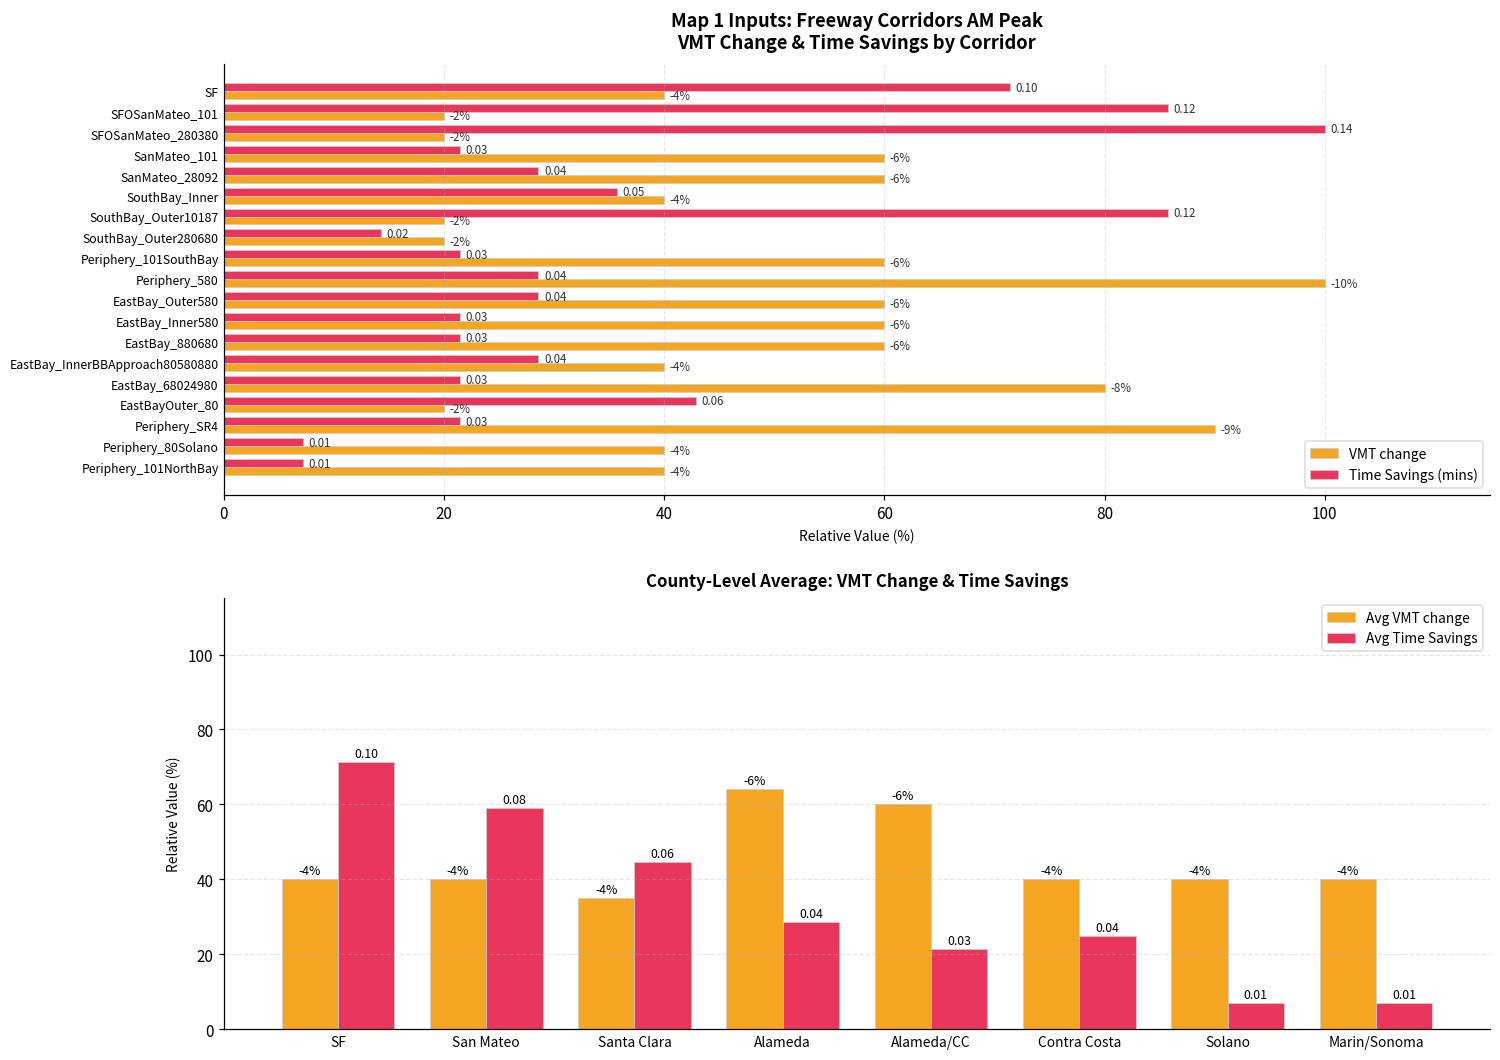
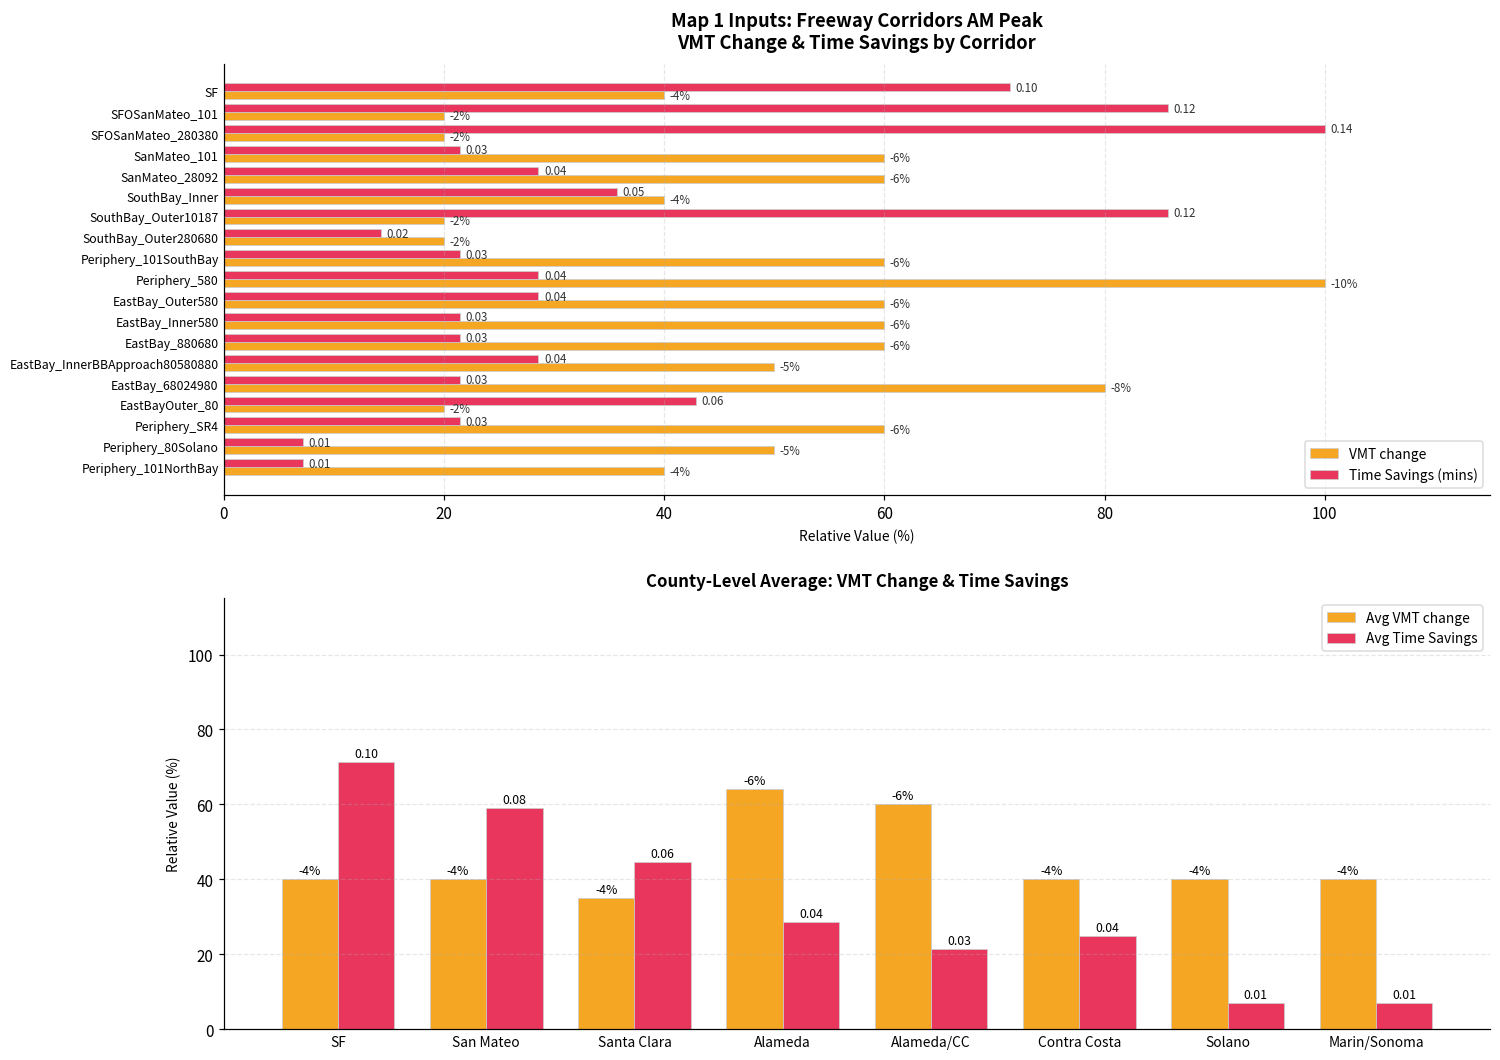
  {
    "Map 1 Inputs: Freeway Corridors AM Peak VMT Change & Time Savings by Corridor": {
      "VMT change": {
-       "EastBay_InnerBBApproach80580880": "-4%",
-       "Periphery_SR4": "-9%",
-       "Periphery_80Solano": "-4%"
+       "EastBay_InnerBBApproach80580880": "-5%",
+       "Periphery_SR4": "-6%",
+       "Periphery_80Solano": "-5%"
      }
    }
  }
